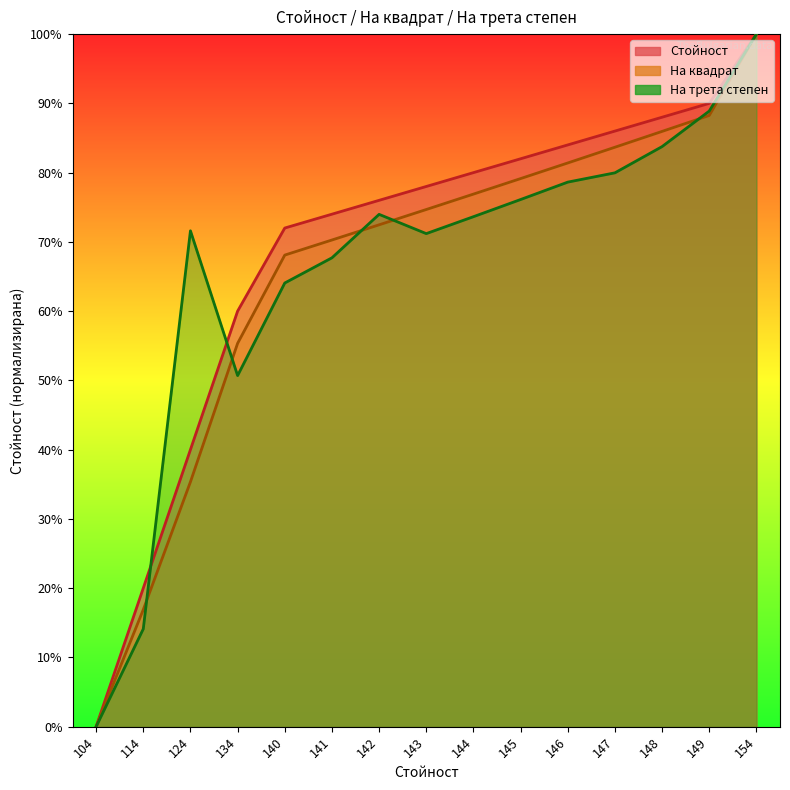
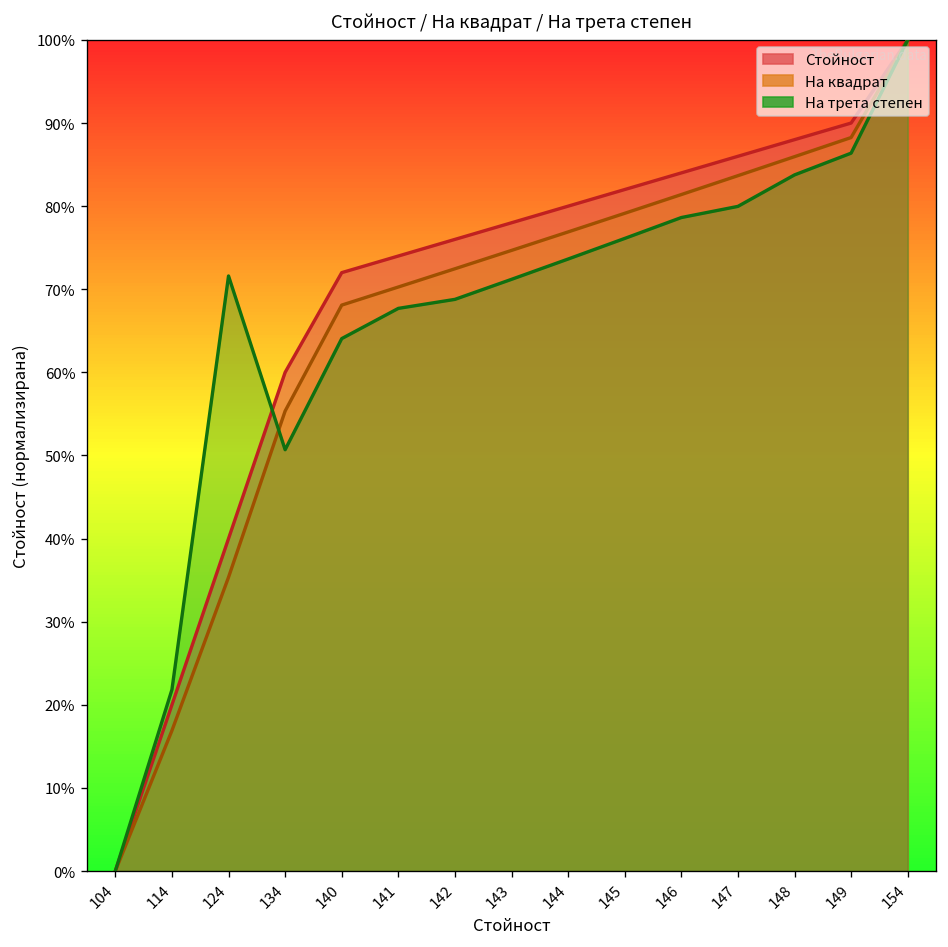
  {
    "На трета степен": {
-     "114": "14%",
+     "114": "22%",
      "124": "72%",
      "134": "51%",
      "140": "64%",
      "141": "68%",
-     "142": "74%",
+     "142": "69%",
      "143": "71%",
      "144": "74%",
      "145": "76%",
      "146": "79%",
      "147": "80%",
      "148": "84%",
-     "149": "89%"
+     "149": "86%"
    }
  }
